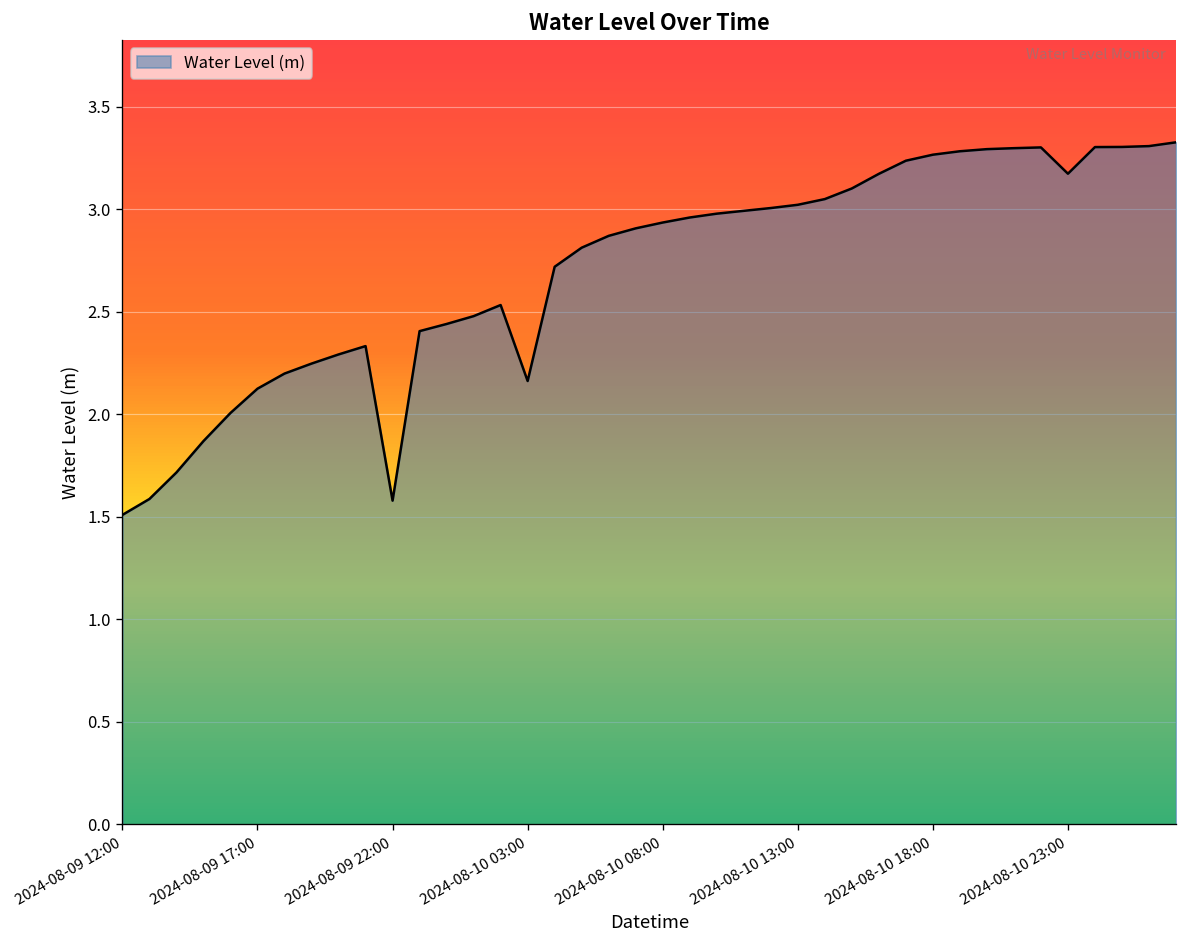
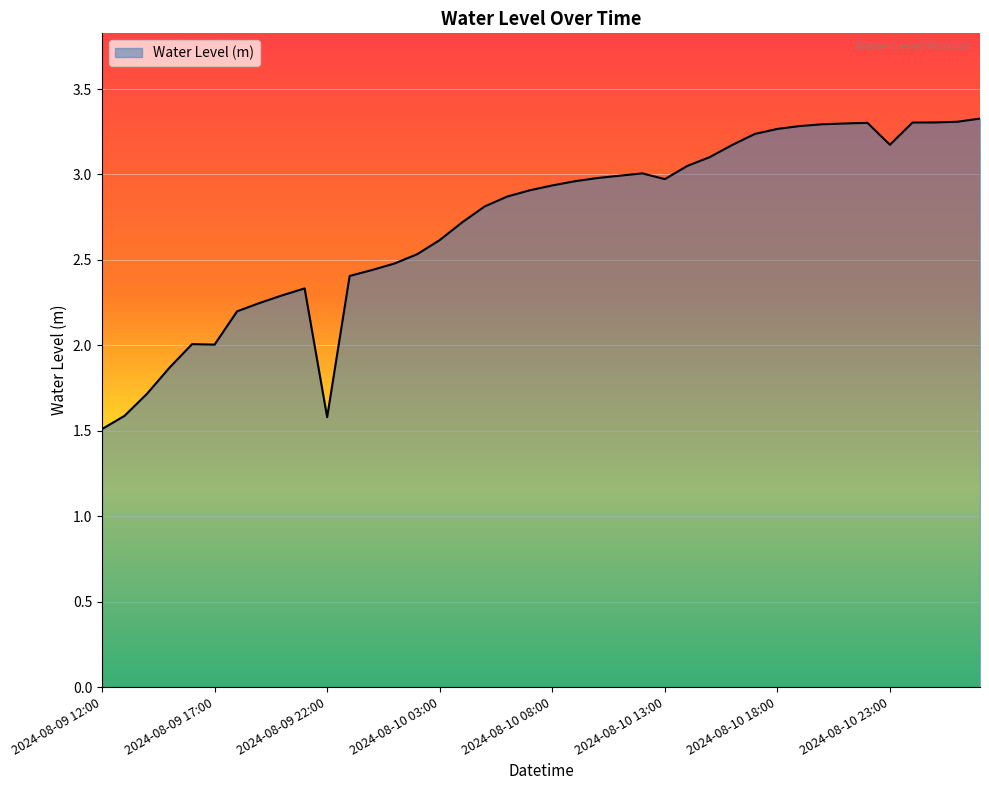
  {
    "2024-08-09 12:00": 1.51,
-   "2024-08-09 17:00": 2.13,
+   "2024-08-09 17:00": 2.00,
    "2024-08-09 22:00": 1.58,
-   "2024-08-10 03:00": 2.16,
+   "2024-08-10 03:00": 2.62,
    "2024-08-10 08:00": 2.94,
-   "2024-08-10 13:00": 3.02,
+   "2024-08-10 13:00": 2.97,
    "2024-08-10 18:00": 3.27,
    "2024-08-10 23:00": 3.17
  }
